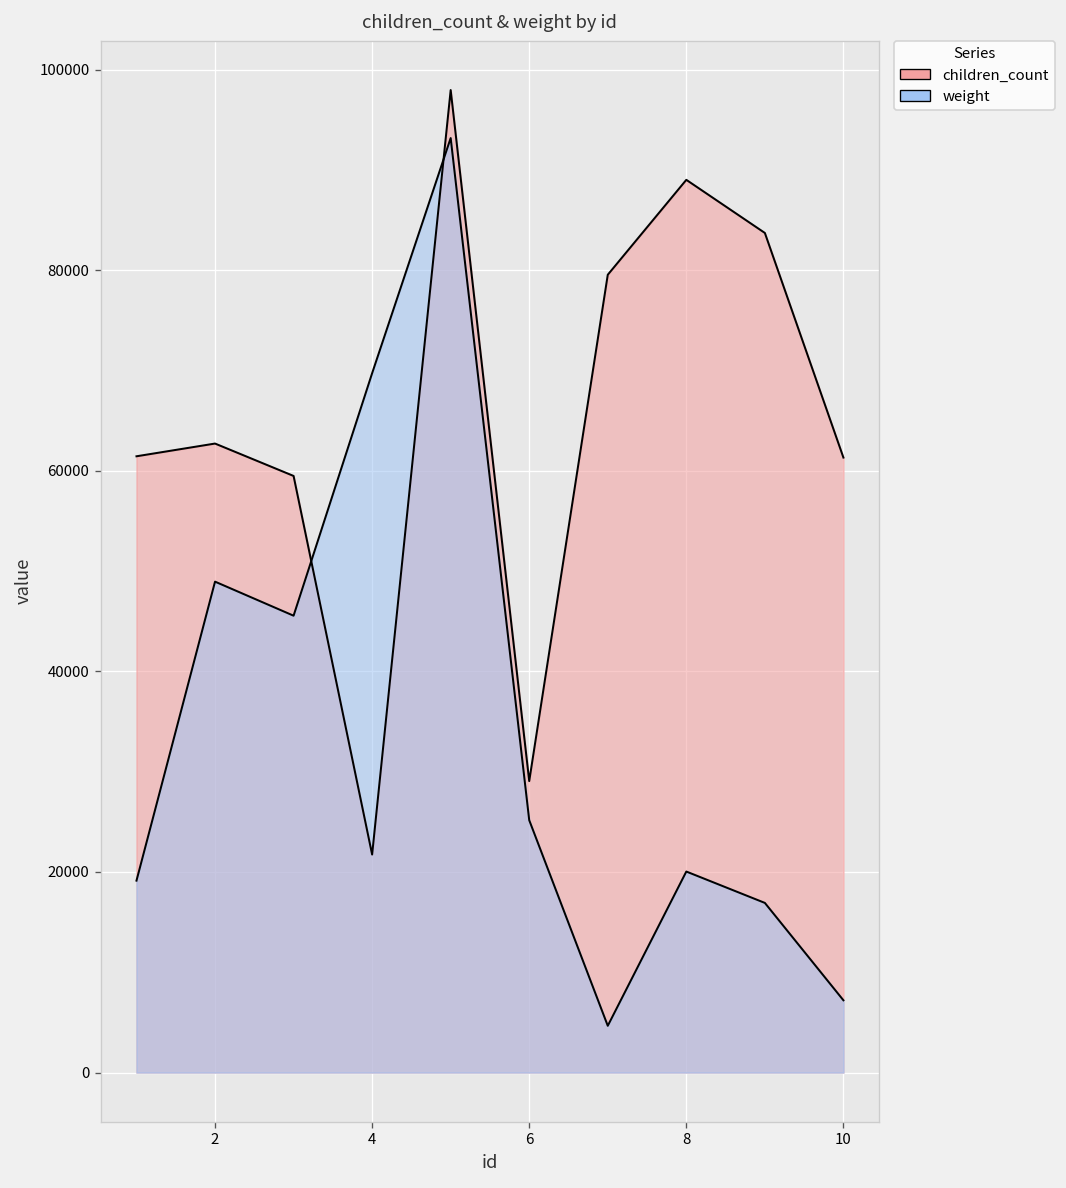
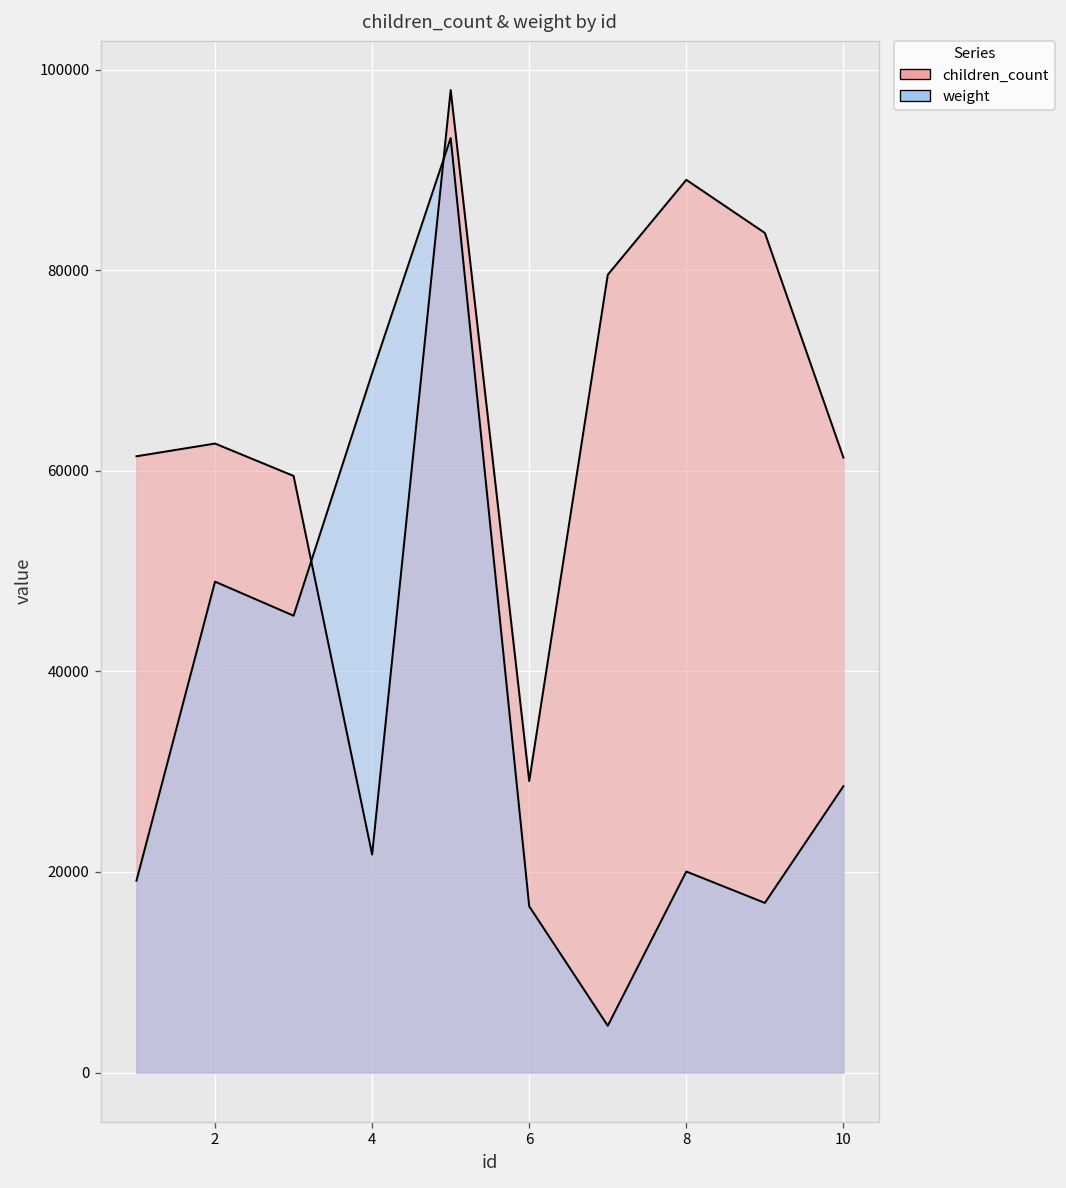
  {
    "children_count": {
      "2": 63000,
      "4": 22000,
      "6": 29000,
      "8": 89000,
      "10": 61000
    },
    "weight": {
      "2": 49000,
      "4": 70000,
-     "6": 25000,
+     "6": 17000,
      "8": 20000,
-     "10": 7000
+     "10": 29000
    }
  }
